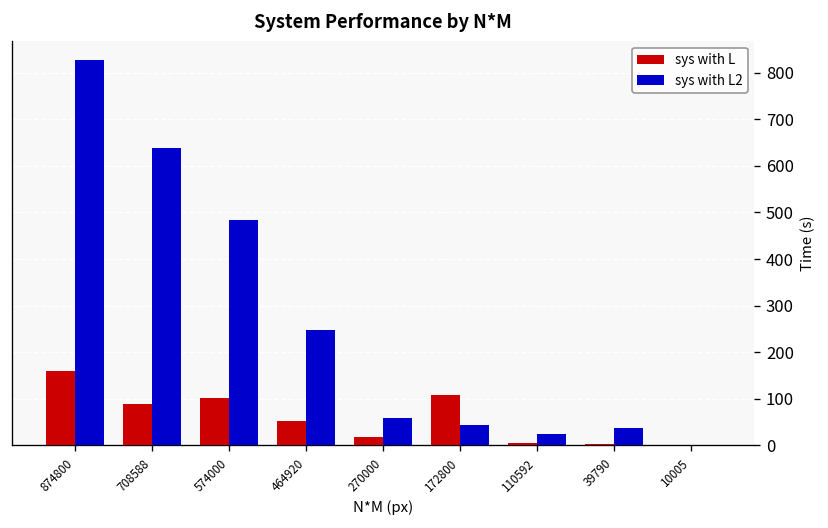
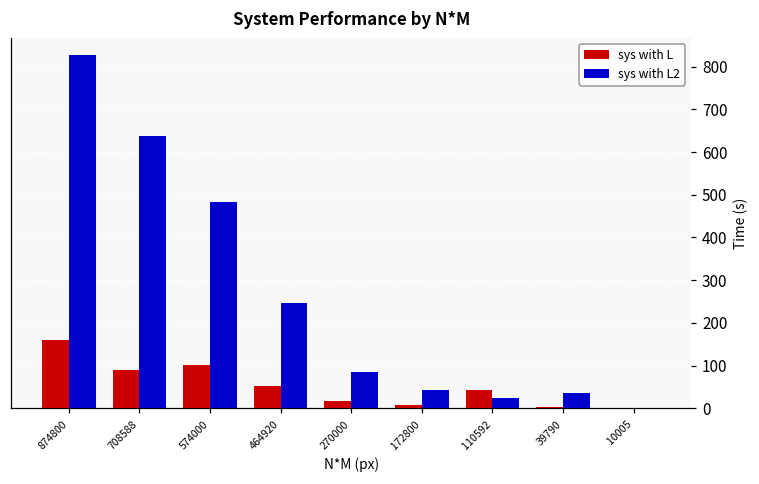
  {
    "sys with L": {
      "874800": 160,
      "708588": 90,
      "574000": 100,
      "464920": 50,
      "270000": 20,
-     "172800": 110,
-     "110592": 0
+     "172800": 10,
+     "110592": 40
    },
    "sys with L2": {
      "874800": 830,
      "708588": 640,
      "574000": 480,
      "464920": 250,
-     "270000": 60,
+     "270000": 90,
      "172800": 40,
      "110592": 20,
      "39790": 40
    }
  }
